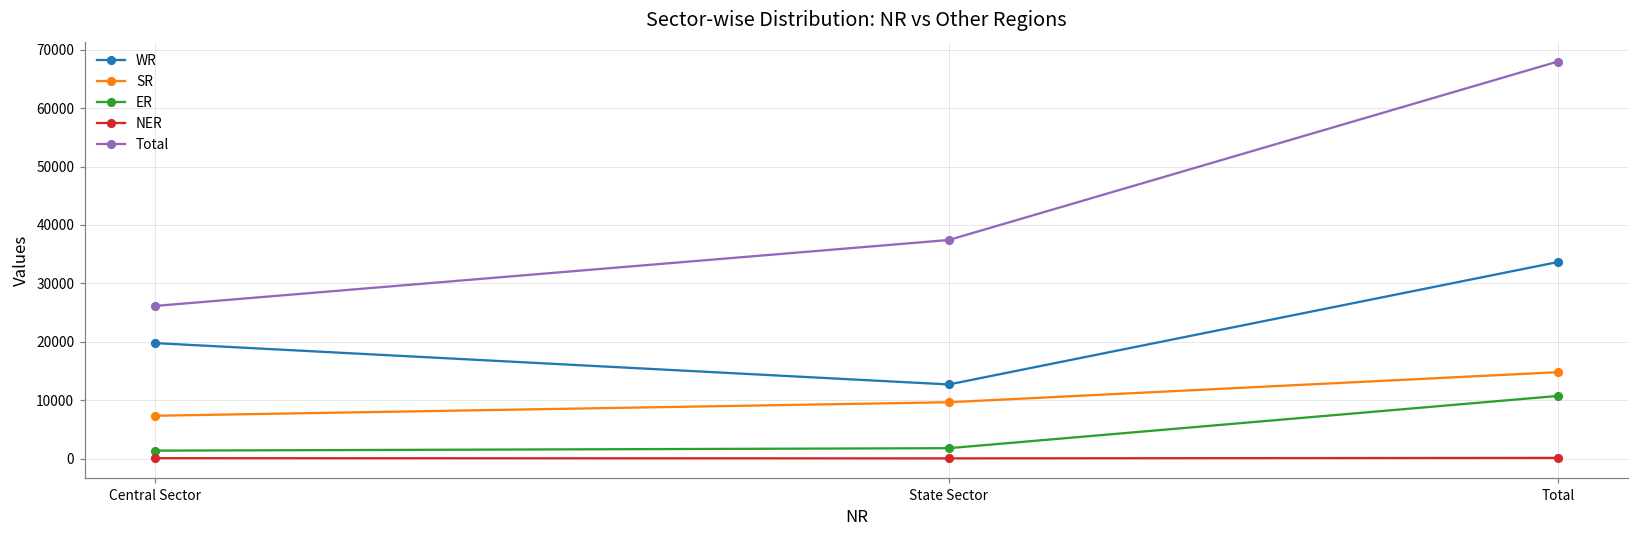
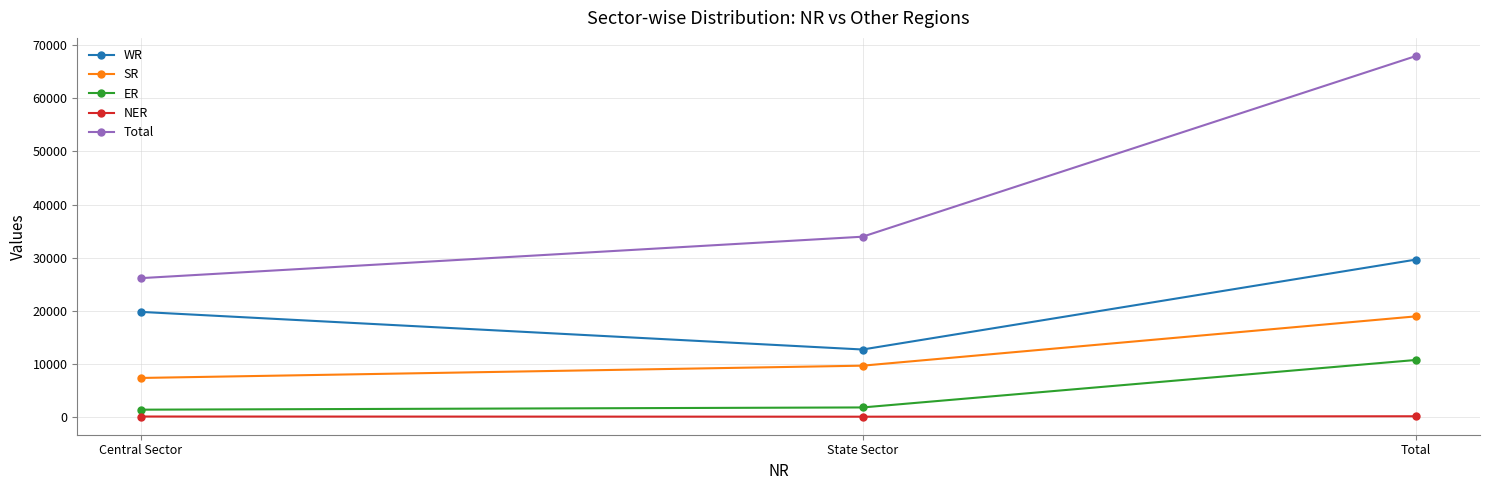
  {
    "WR": {
      "Central Sector": 20000,
      "State Sector": 13000,
-     "Total": 34000
+     "Total": 30000
    },
    "SR": {
      "Central Sector": 7000,
      "State Sector": 10000,
-     "Total": 15000
+     "Total": 19000
    },
    "ER": {
      "Central Sector": 1000,
      "State Sector": 2000,
      "Total": 11000
    },
    "NER": {
      "Central Sector": 0,
      "State Sector": 0,
      "Total": 0
    },
    "Total": {
      "Central Sector": 26000,
-     "State Sector": 37000,
+     "State Sector": 34000,
      "Total": 68000
    }
  }
